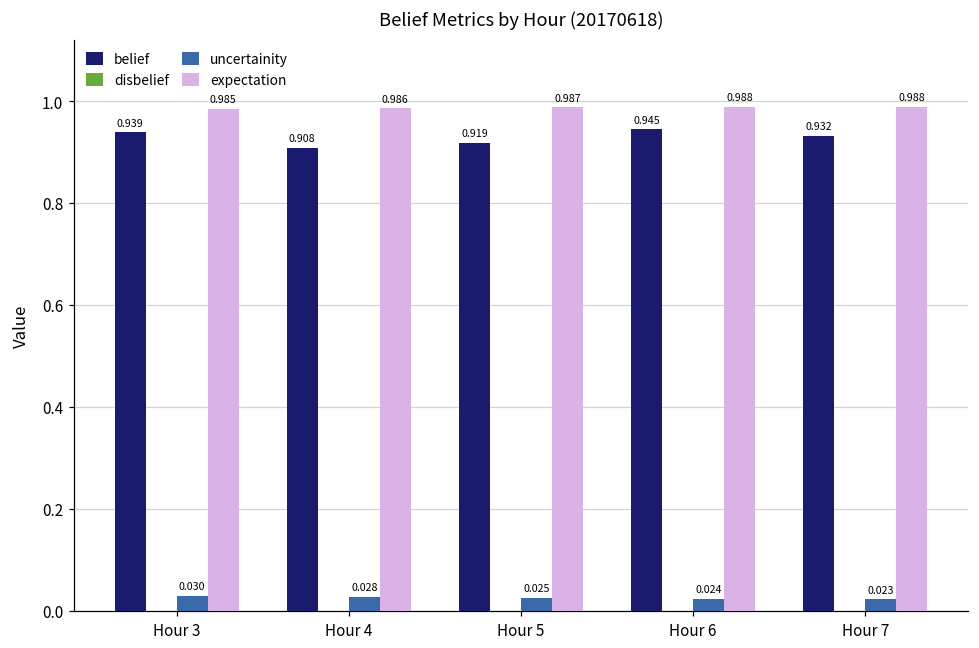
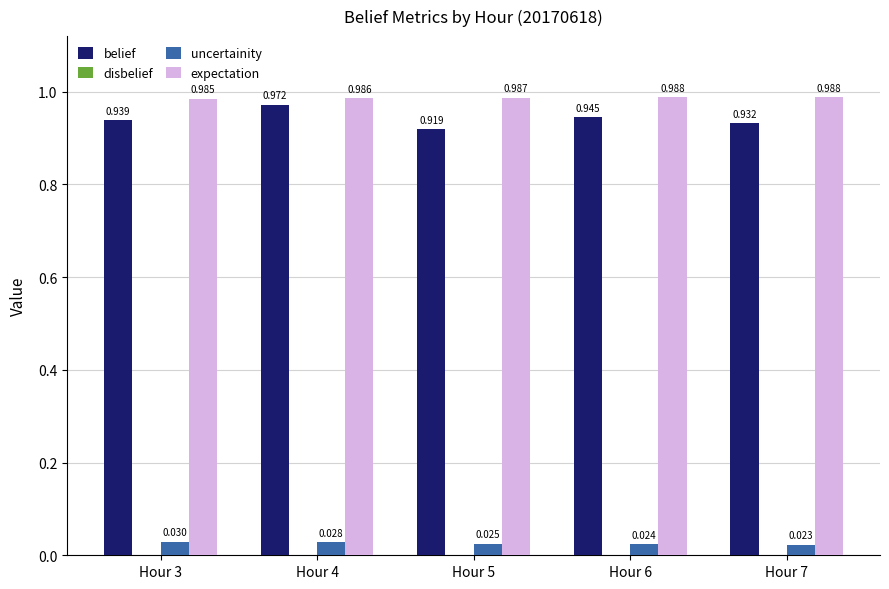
  {
    "belief": {
      "Hour 3": 0.939,
-     "Hour 4": 0.908,
+     "Hour 4": 0.972,
      "Hour 5": 0.919,
      "Hour 6": 0.945,
      "Hour 7": 0.932
    },
    "disbelief": {
      "Hour 3": 0.00,
      "Hour 4": 0.00,
      "Hour 5": 0.00,
      "Hour 6": 0.00,
      "Hour 7": 0.00
    },
    "uncertainity": {
      "Hour 3": 0.030,
      "Hour 4": 0.028,
      "Hour 5": 0.025,
      "Hour 6": 0.024,
      "Hour 7": 0.023
    },
    "expectation": {
      "Hour 3": 0.985,
      "Hour 4": 0.986,
      "Hour 5": 0.987,
      "Hour 6": 0.988,
      "Hour 7": 0.988
    }
  }
